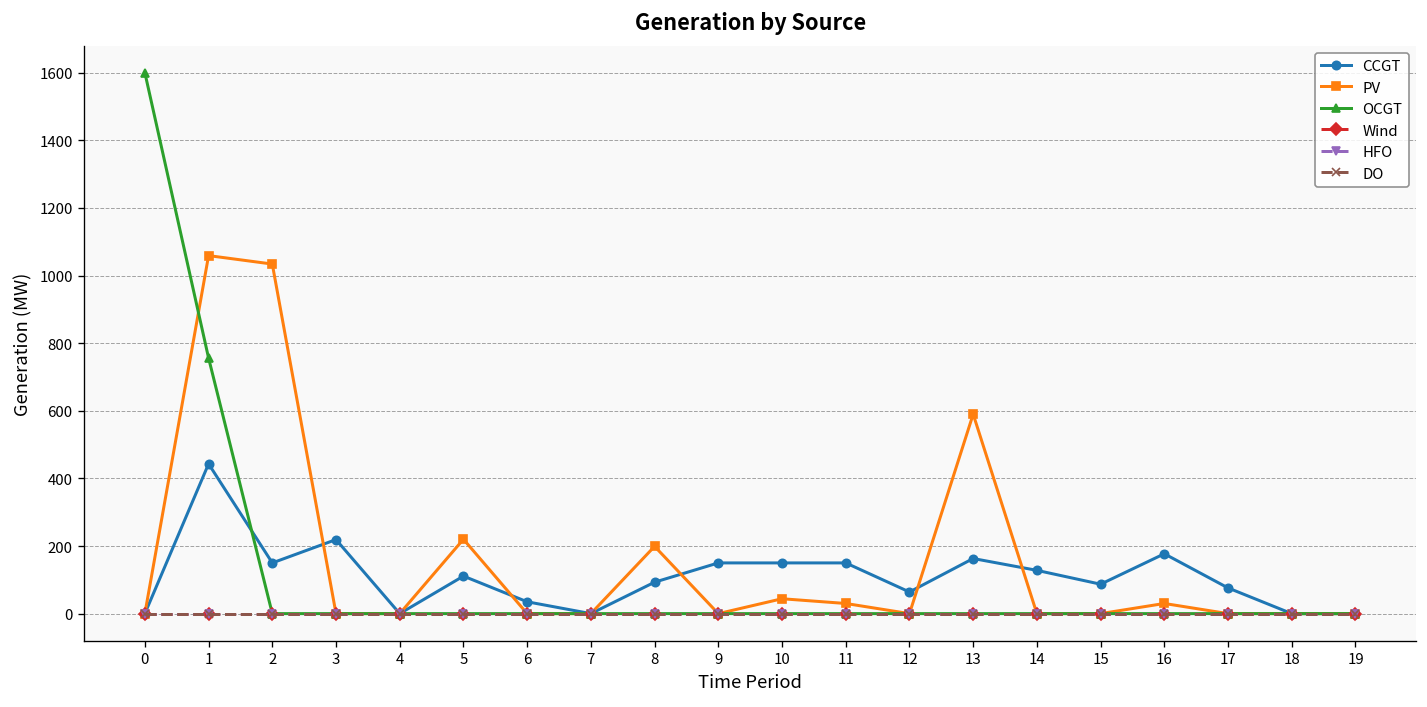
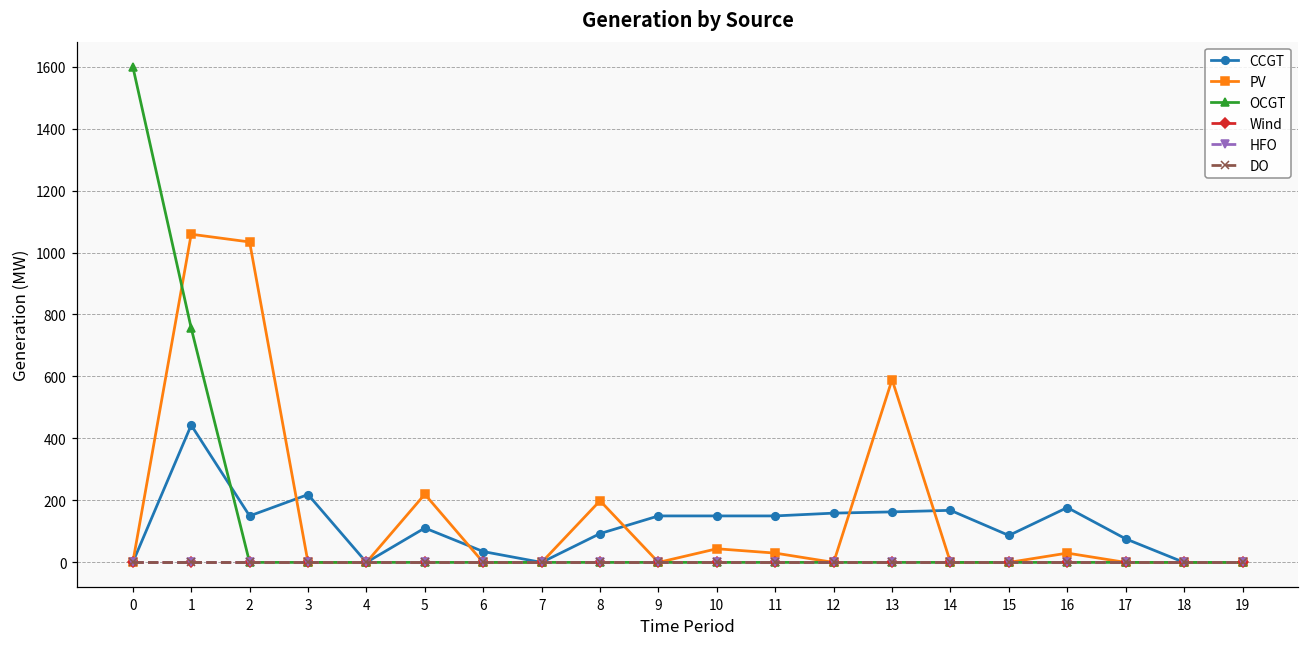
  {
    "CCGT": {
      "1": 440,
      "2": 150,
      "3": 220,
      "5": 110,
      "6": 40,
      "8": 90,
      "9": 150,
      "10": 150,
      "11": 150,
-     "12": 60,
+     "12": 160,
      "13": 160,
-     "14": 130,
+     "14": 170,
      "15": 90,
      "16": 180,
      "17": 80
    },
    "PV": {
      "1": 1060,
      "2": 1030,
      "5": 220,
      "8": 200,
      "10": 40,
      "11": 30,
      "13": 590,
      "16": 30
    },
    "OCGT": {
      "0": 1600,
      "1": 760
    },
    "DO": {
      "1": 0
    }
  }
